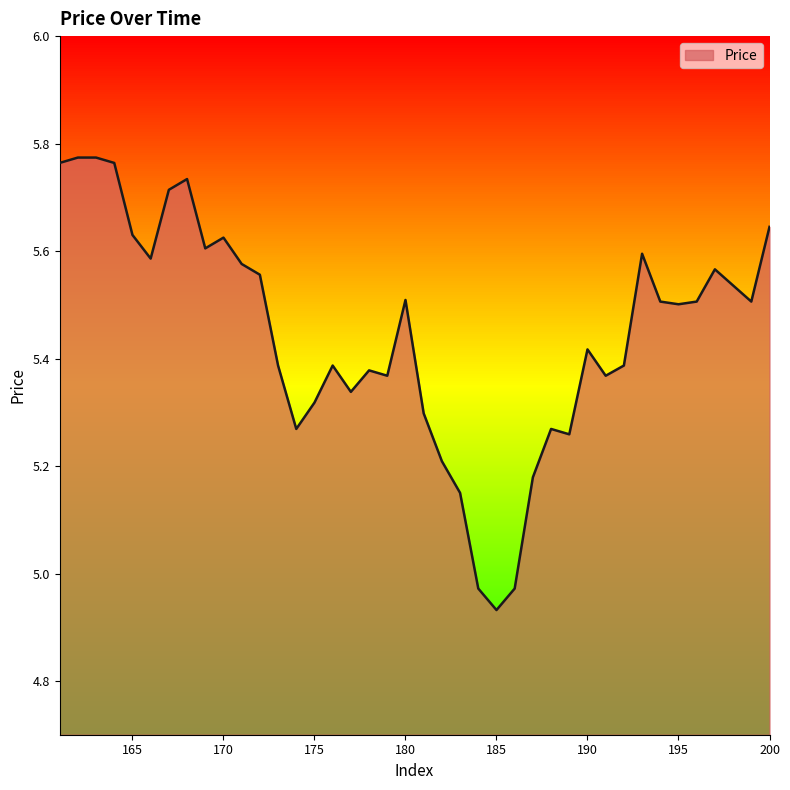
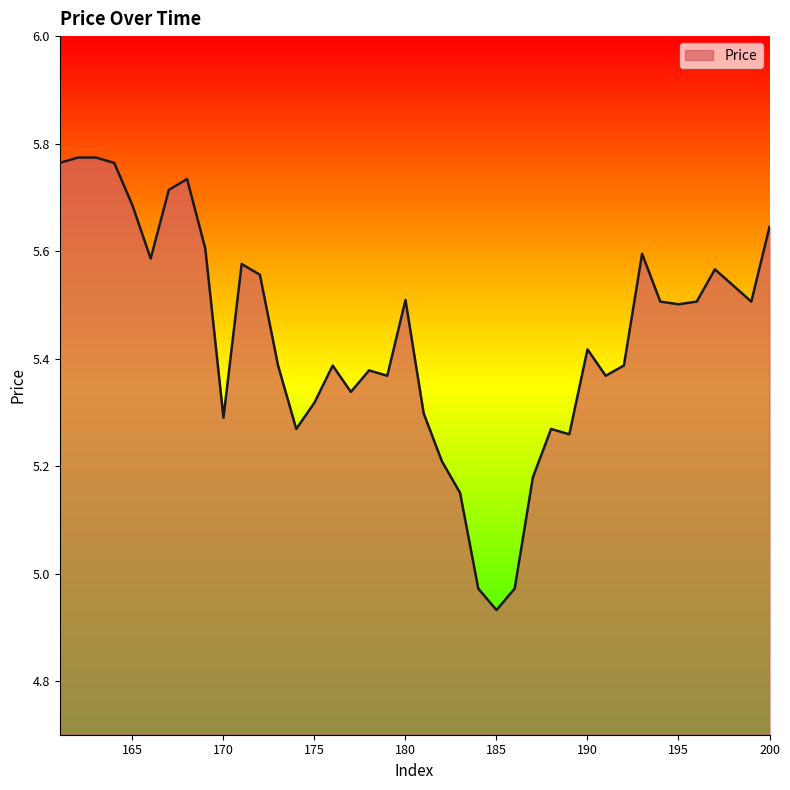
  {
-   "165": 5.63,
-   "170": 5.63,
+   "165": 5.69,
+   "170": 5.29,
    "175": 5.32,
    "180": 5.51,
    "185": 4.93,
    "190": 5.42,
    "195": 5.50,
    "200": 5.65
  }
